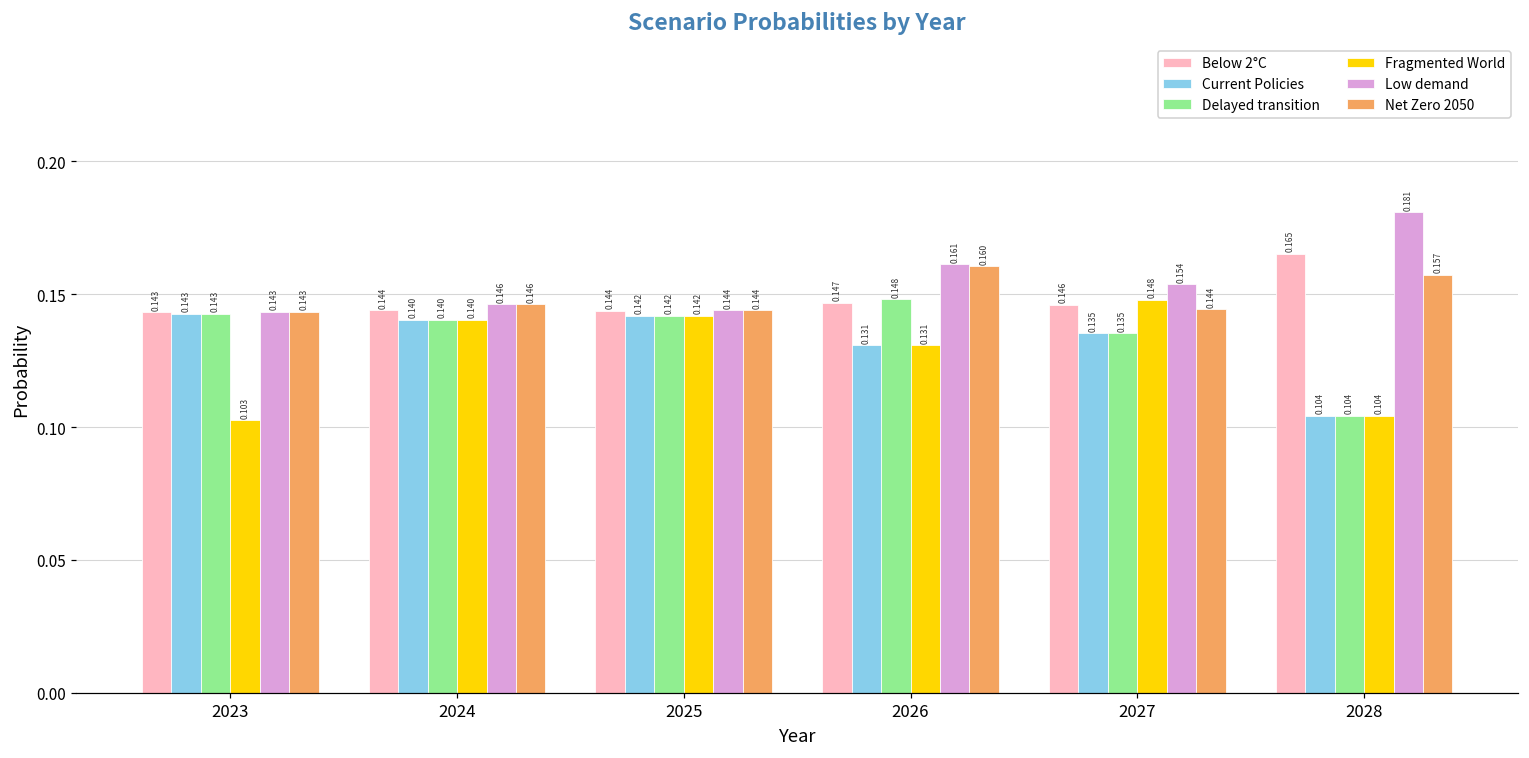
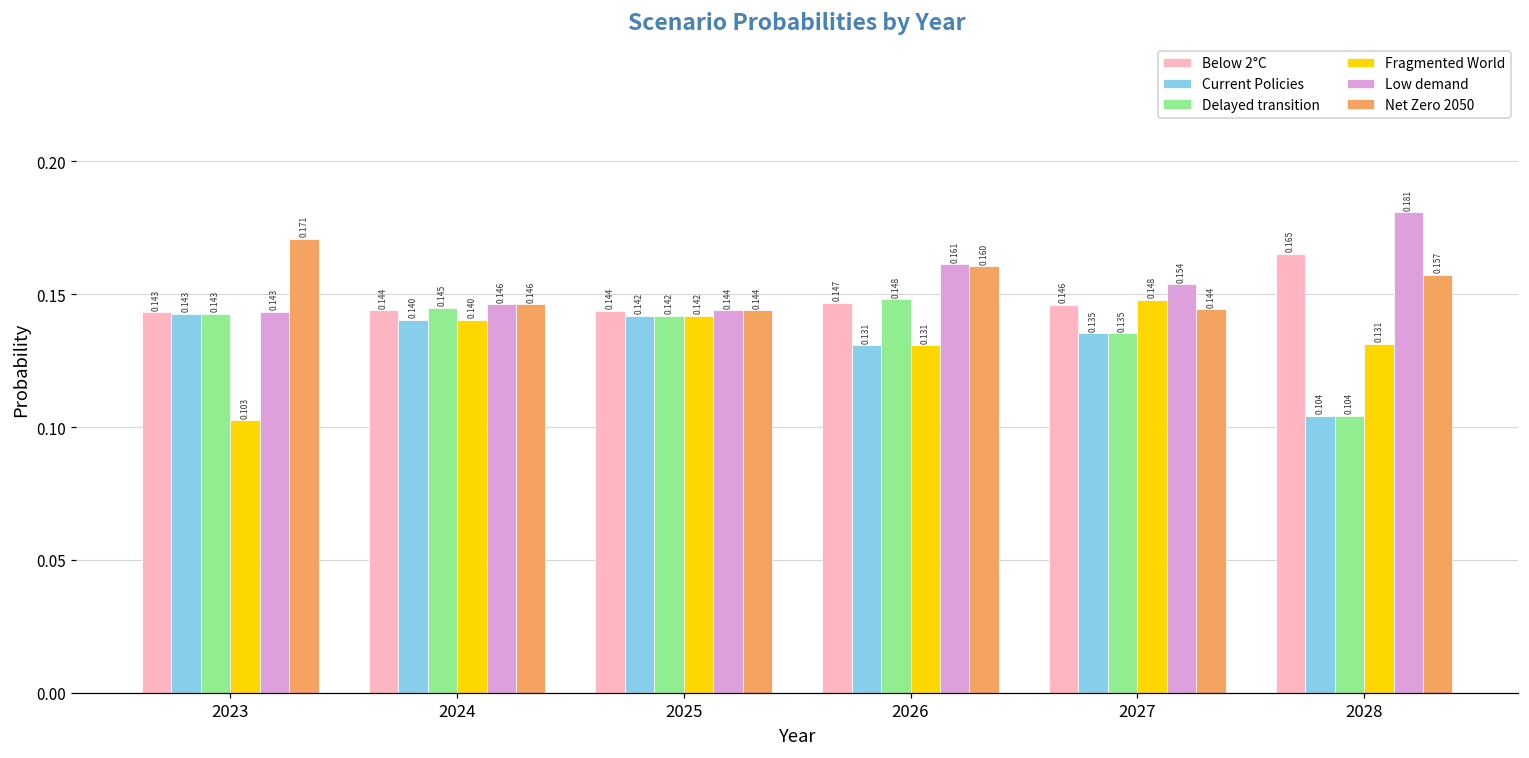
  {
    "Current Policies": {
      "2023": 0.143,
      "2024": 0.140,
      "2025": 0.142,
      "2026": 0.131,
      "2027": 0.135,
      "2028": 0.104
    },
    "Delayed transition": {
      "2023": 0.143,
-     "2024": 0.140,
+     "2024": 0.145,
      "2025": 0.142,
      "2026": 0.148,
      "2027": 0.135,
      "2028": 0.104
    },
    "Fragmented World": {
      "2023": 0.103,
      "2024": 0.140,
      "2025": 0.142,
      "2026": 0.131,
      "2027": 0.148,
-     "2028": 0.104
+     "2028": 0.131
    },
    "Net Zero 2050": {
-     "2023": 0.143,
+     "2023": 0.171,
      "2024": 0.146,
      "2025": 0.144,
      "2026": 0.160,
      "2027": 0.144,
      "2028": 0.157
    }
  }
